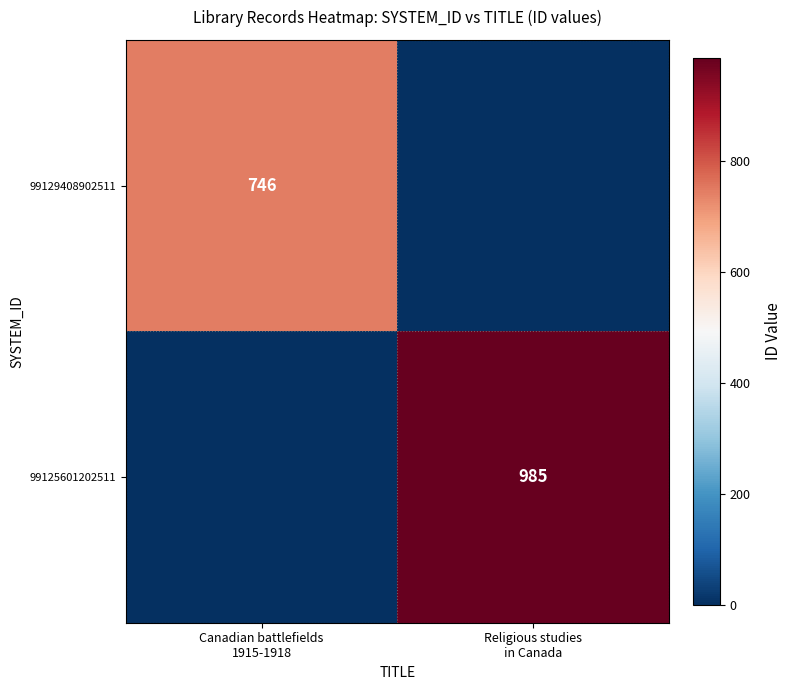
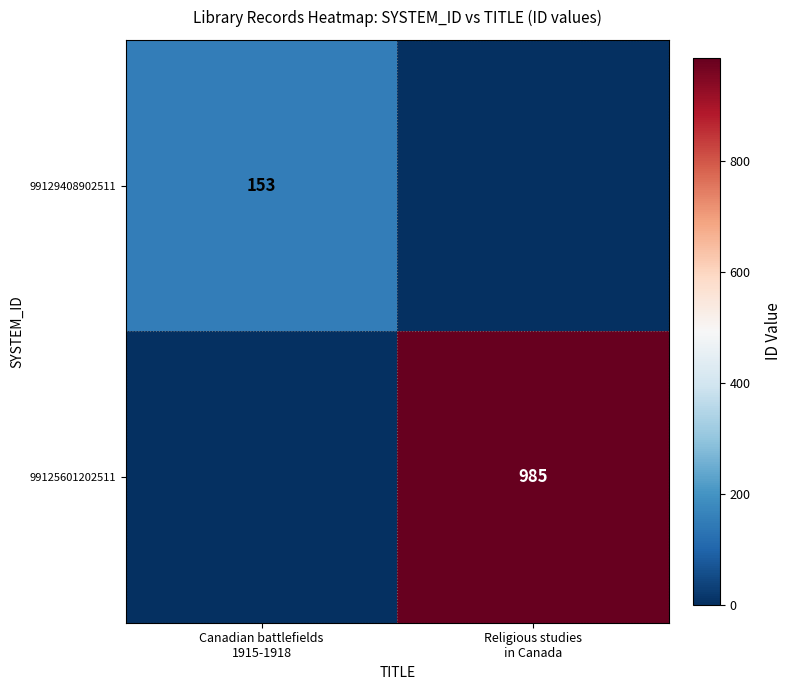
  {
    "99129408902511": {
-     "Canadian battlefields 1915-1918": 746
+     "Canadian battlefields 1915-1918": 153
    },
    "99125601202511": {
      "Religious studies in Canada": 985
    }
  }
